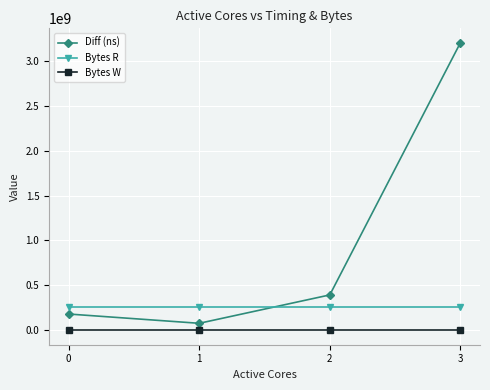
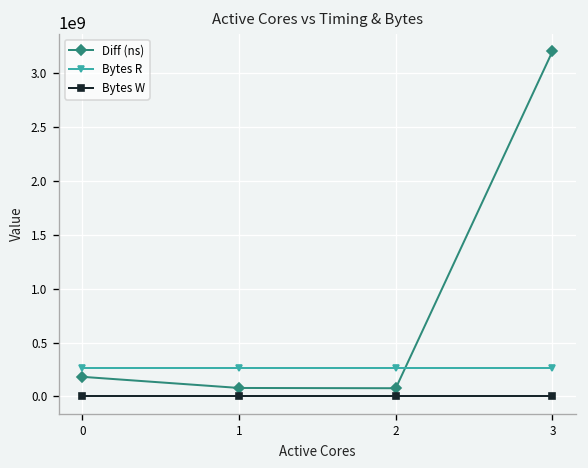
  {
    "Diff (ns)": {
      "0": 200000000,
      "1": 100000000,
-     "2": 400000000,
+     "2": 100000000,
      "3": 3200000000
    },
    "Bytes R": {
      "0": 300000000,
      "1": 300000000,
      "2": 300000000,
      "3": 300000000
    },
    "Bytes W": {
      "0": 0,
      "1": 0,
      "2": 0,
      "3": 0
    }
  }
